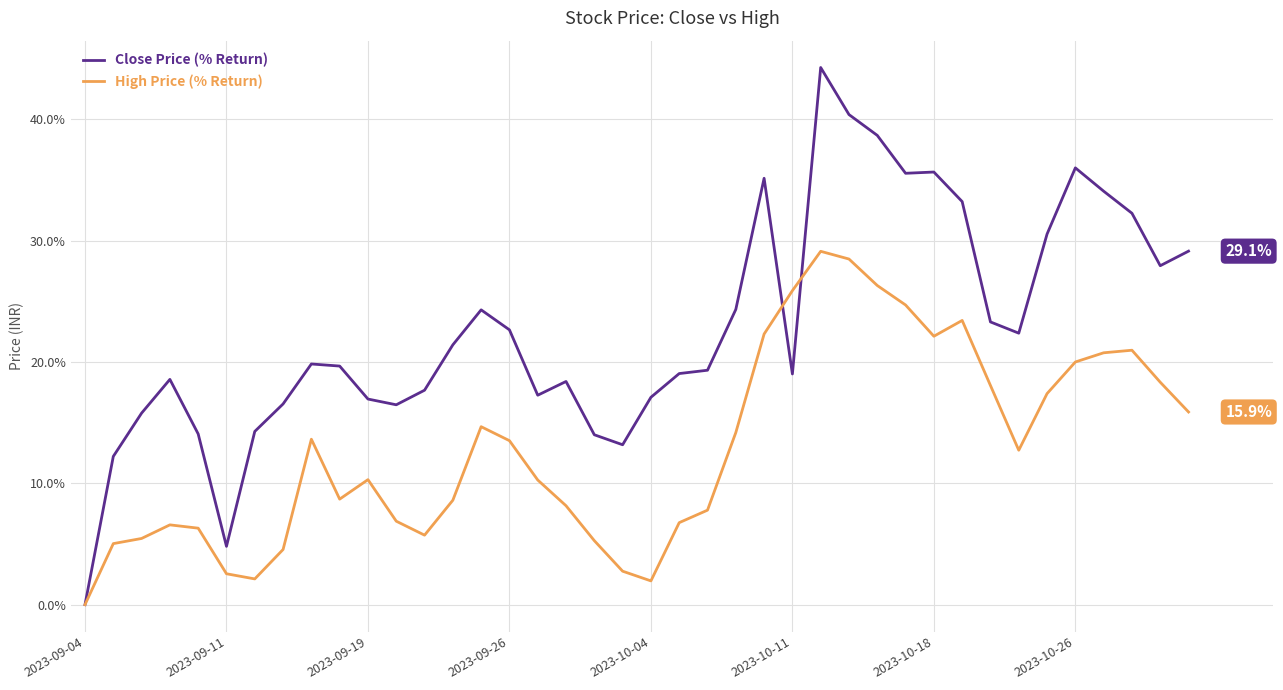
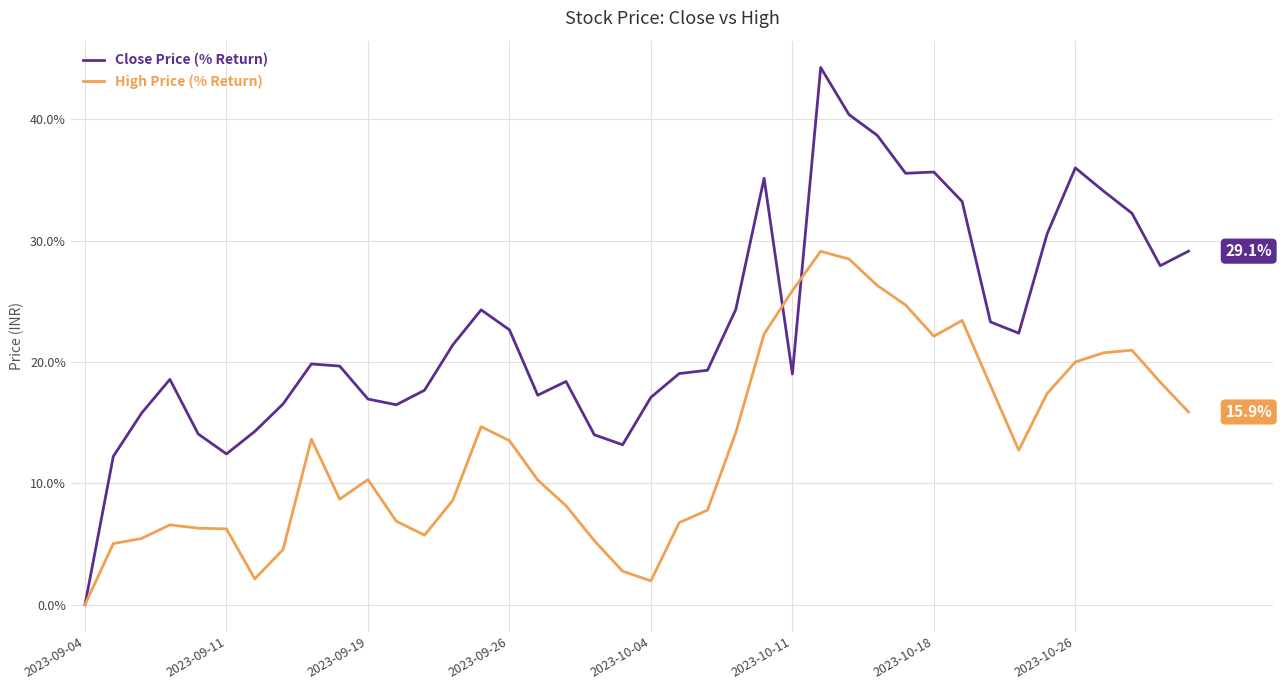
  {
    "Close Price (% Return)": {
-     "2023-09-11": "4.8%",
+     "2023-09-11": "12.4%",
      "2023-09-19": "16.9%",
      "2023-09-26": "22.6%",
      "2023-10-04": "17.1%",
      "2023-10-11": "19.0%",
      "2023-10-18": "35.7%",
      "2023-10-26": "36.0%"
    },
    "High Price (% Return)": {
-     "2023-09-11": "2.5%",
+     "2023-09-11": "6.2%",
      "2023-09-19": "10.3%",
      "2023-09-26": "13.5%",
      "2023-10-04": "2.0%",
      "2023-10-11": "25.9%",
      "2023-10-18": "22.1%",
      "2023-10-26": "20.0%"
    }
  }
